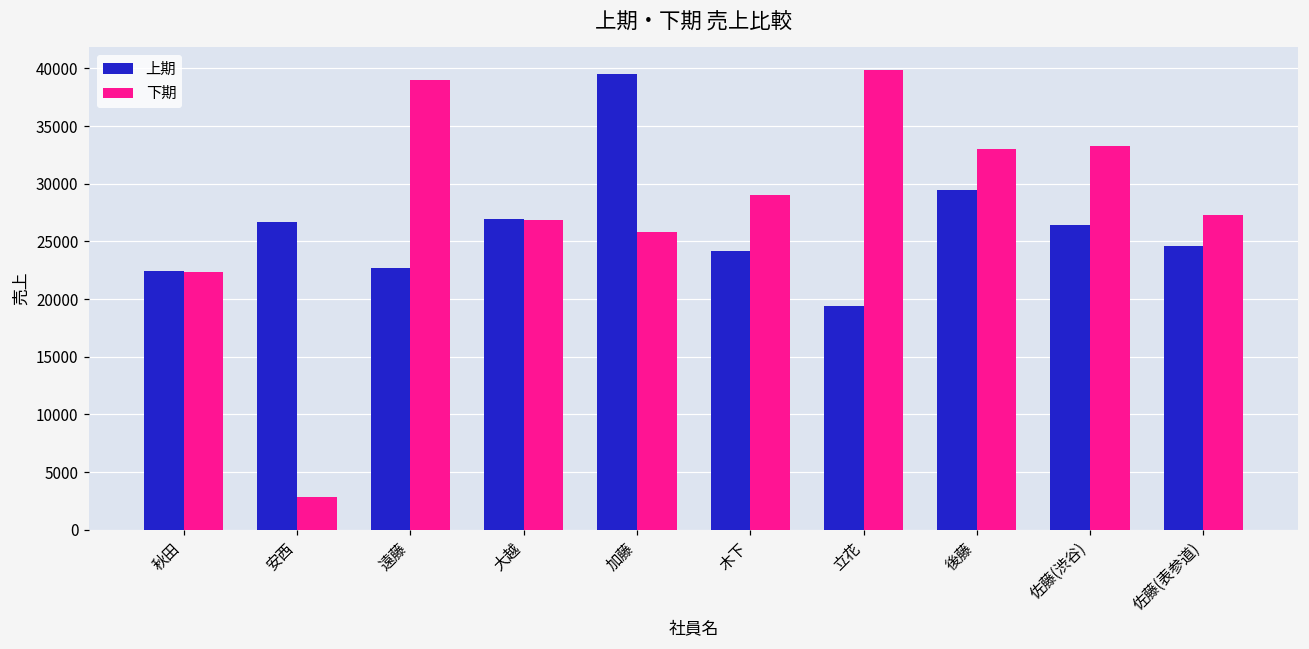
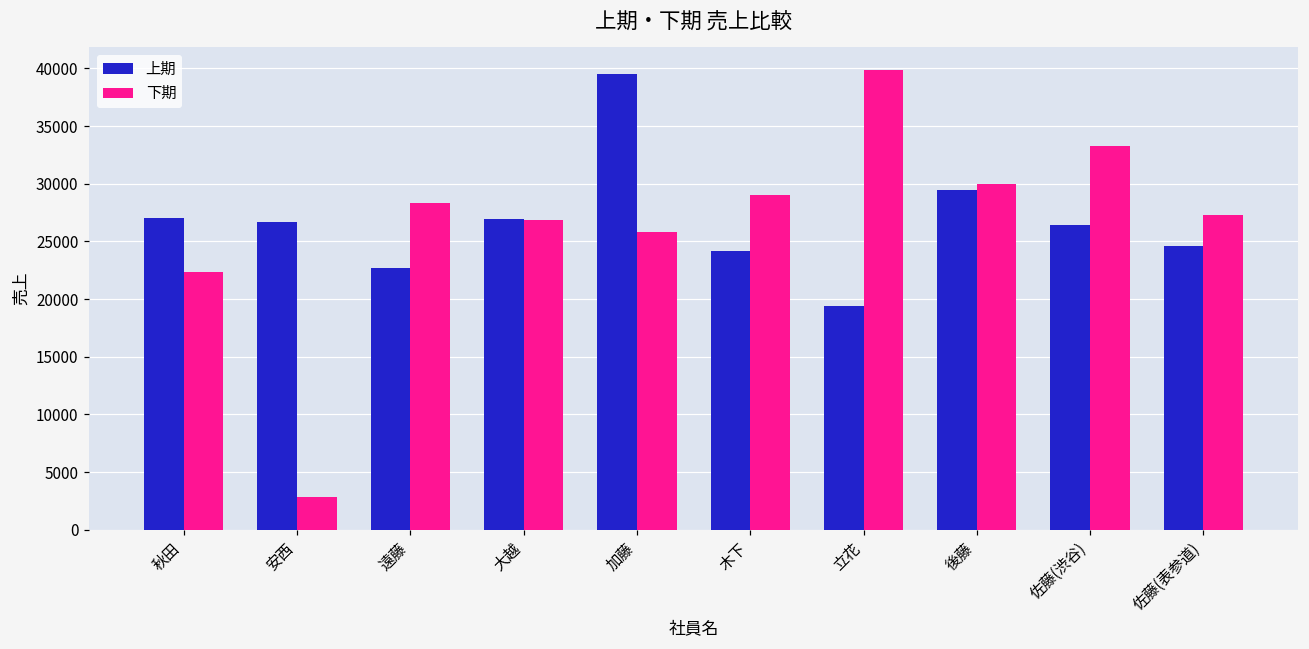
  {
    "上期": {
-     "秋田": 22400,
+     "秋田": 27100,
      "安西": 26700,
      "遠藤": 22700,
      "大越": 27000,
      "加藤": 39500,
      "木下": 24100,
      "立花": 19400,
      "後藤": 29400,
      "佐藤(渋谷)": 26400,
      "佐藤(表参道)": 24600
    },
    "下期": {
      "秋田": 22400,
      "安西": 2800,
-     "遠藤": 39000,
+     "遠藤": 28300,
      "大越": 26900,
      "加藤": 25800,
      "木下": 29000,
      "立花": 39900,
-     "後藤": 33000,
+     "後藤": 29900,
      "佐藤(渋谷)": 33300,
      "佐藤(表参道)": 27300
    }
  }
